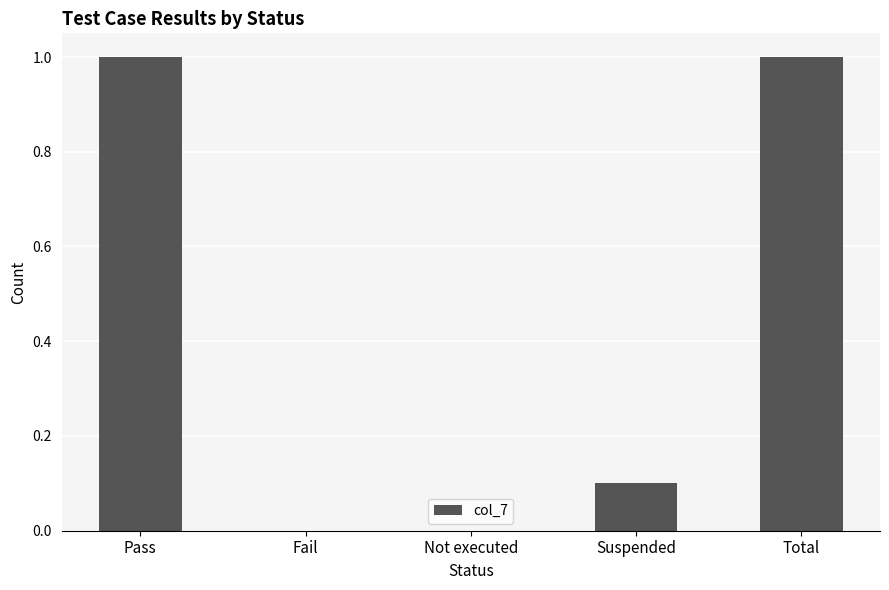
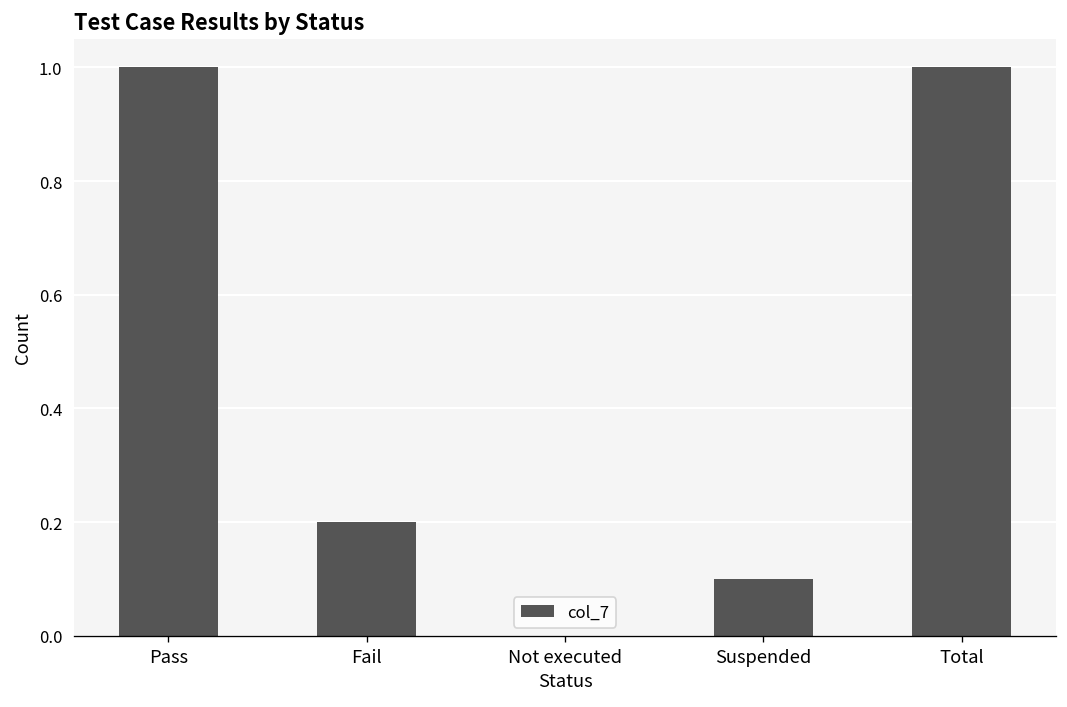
  {
    "Pass": 1.0,
-   "Fail": 0.0,
+   "Fail": 0.2,
    "Not executed": 0.0,
    "Suspended": 0.1,
    "Total": 1.0
  }
